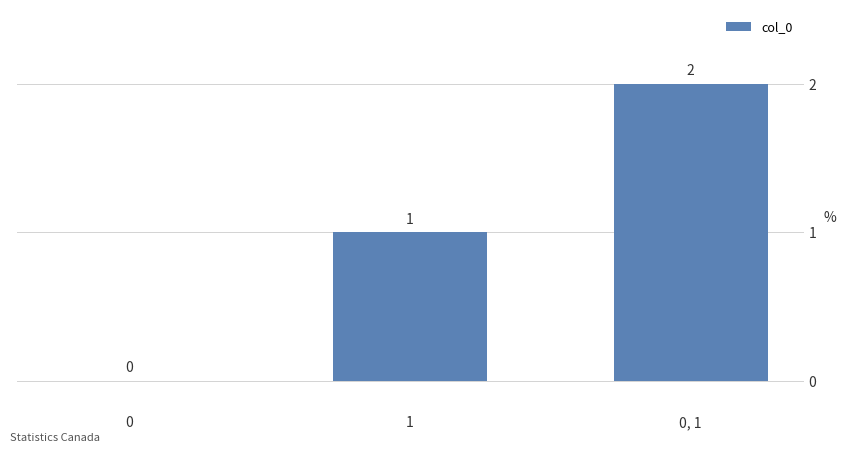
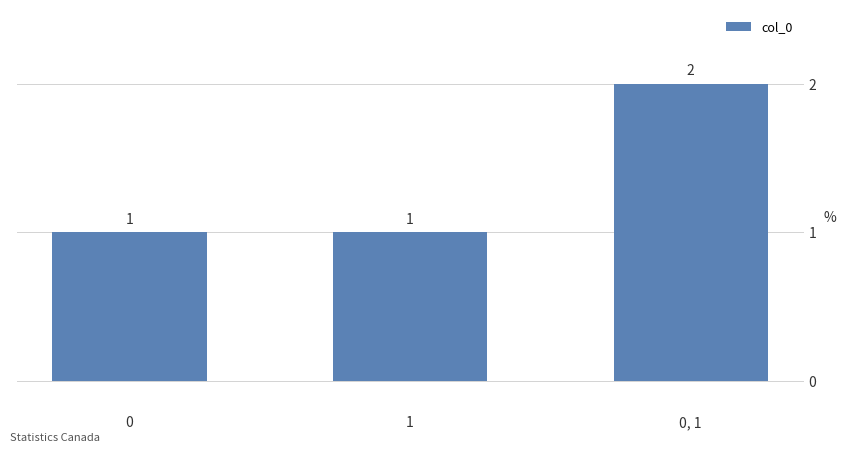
  {
-   "0": 0,
+   "0": 1,
    "1": 1,
    "0, 1": 2
  }
